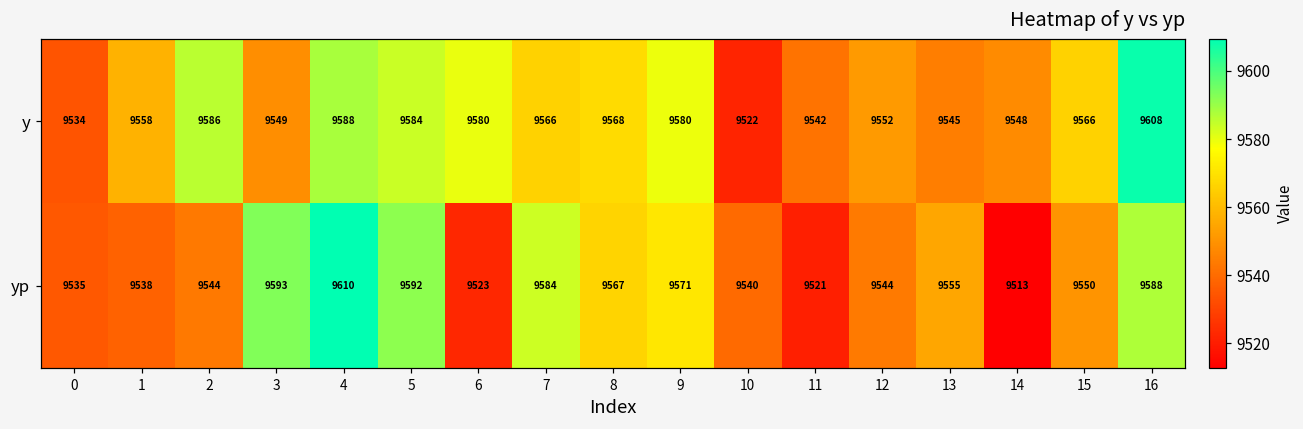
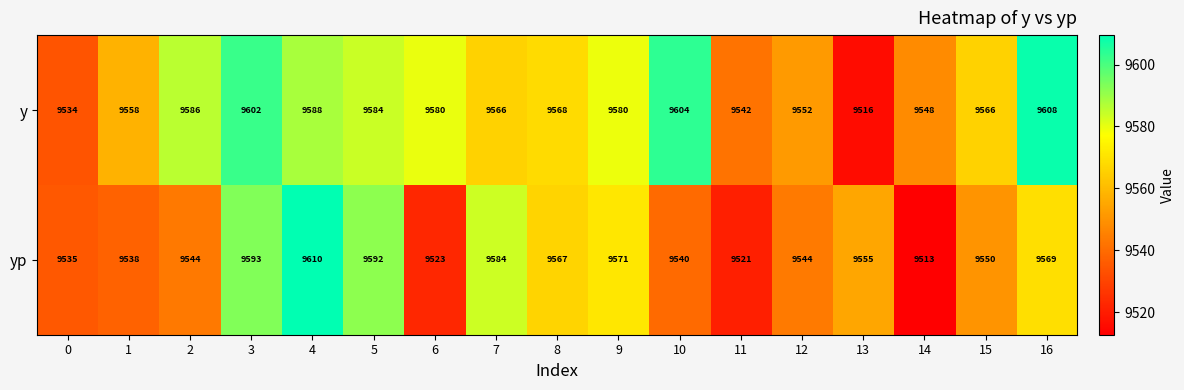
  {
    "y": {
      "0": 9534,
      "1": 9558,
      "2": 9586,
-     "3": 9549,
+     "3": 9602,
      "4": 9588,
      "5": 9584,
      "6": 9580,
      "7": 9566,
      "8": 9568,
      "9": 9580,
-     "10": 9522,
+     "10": 9604,
      "11": 9542,
      "12": 9552,
-     "13": 9545,
+     "13": 9516,
      "14": 9548,
      "15": 9566,
      "16": 9608
    },
    "yp": {
      "0": 9535,
      "1": 9538,
      "2": 9544,
      "3": 9593,
      "4": 9610,
      "5": 9592,
      "6": 9523,
      "7": 9584,
      "8": 9567,
      "9": 9571,
      "10": 9540,
      "11": 9521,
      "12": 9544,
      "13": 9555,
      "14": 9513,
      "15": 9550,
-     "16": 9588
+     "16": 9569
    }
  }
